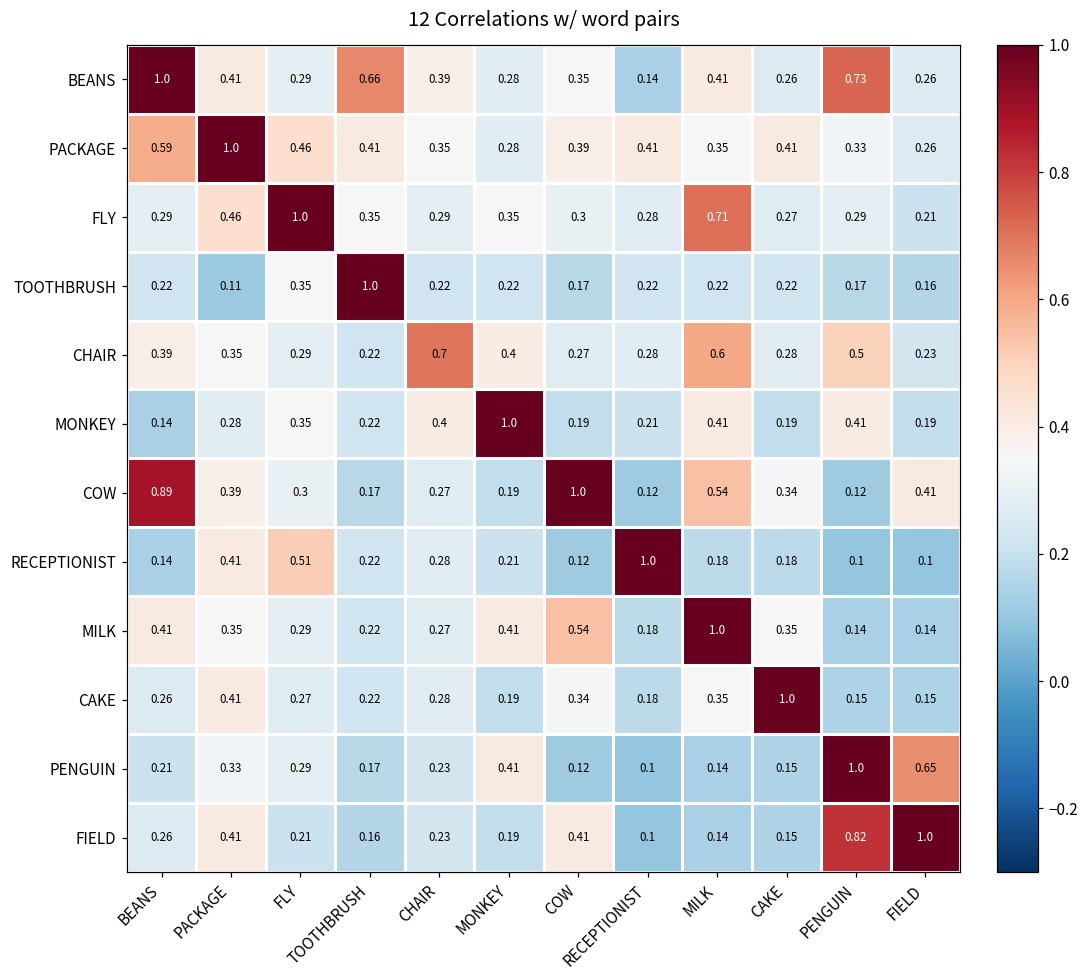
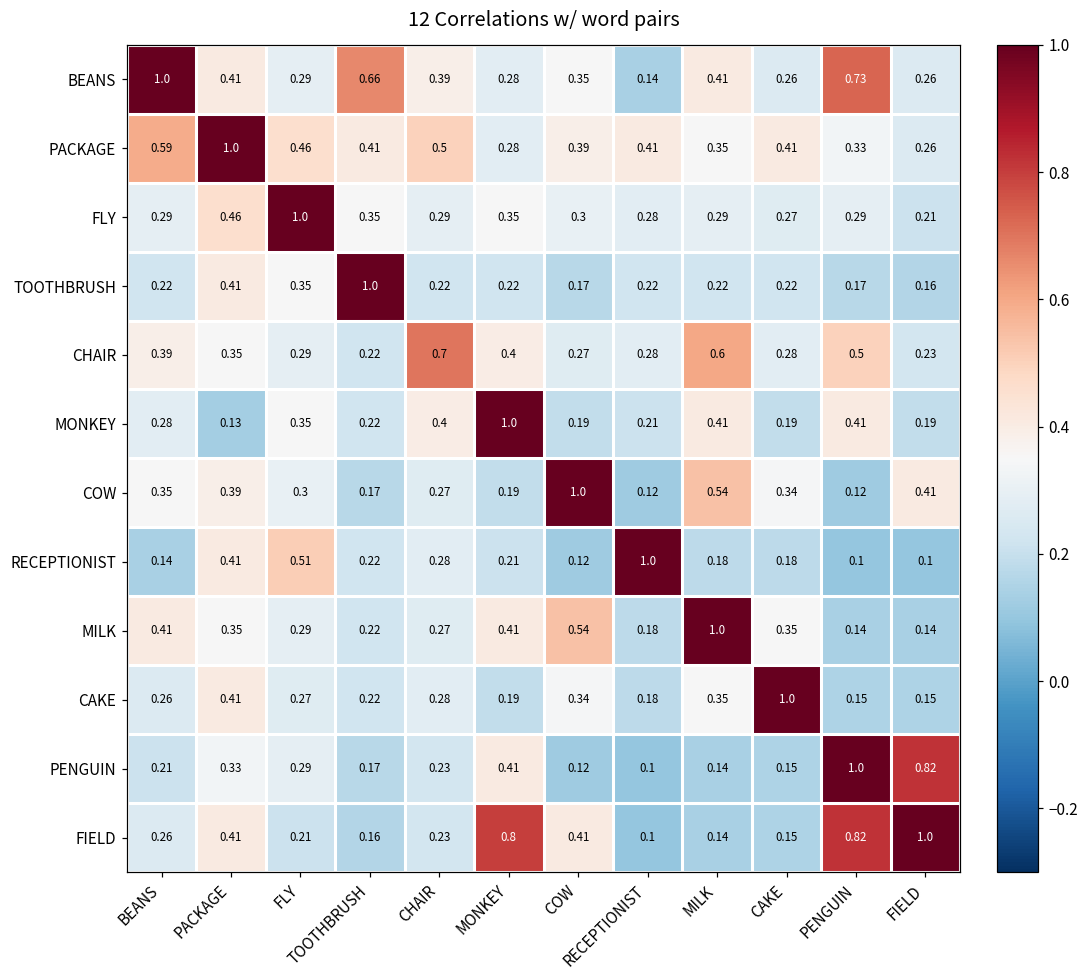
  {
    "BEANS": {
      "BEANS": 1.0,
      "PACKAGE": 0.41,
      "FLY": 0.29,
      "TOOTHBRUSH": 0.66,
      "CHAIR": 0.39,
      "MONKEY": 0.28,
      "COW": 0.35,
      "RECEPTIONIST": 0.14,
      "MILK": 0.41,
      "CAKE": 0.26,
      "PENGUIN": 0.73,
      "FIELD": 0.26
    },
    "PACKAGE": {
      "BEANS": 0.59,
      "PACKAGE": 1.0,
      "FLY": 0.46,
      "TOOTHBRUSH": 0.41,
-     "CHAIR": 0.35,
+     "CHAIR": 0.5,
      "MONKEY": 0.28,
      "COW": 0.39,
      "RECEPTIONIST": 0.41,
      "MILK": 0.35,
      "CAKE": 0.41,
      "PENGUIN": 0.33,
      "FIELD": 0.26
    },
    "FLY": {
      "BEANS": 0.29,
      "PACKAGE": 0.46,
      "FLY": 1.0,
      "TOOTHBRUSH": 0.35,
      "CHAIR": 0.29,
      "MONKEY": 0.35,
      "COW": 0.3,
      "RECEPTIONIST": 0.28,
-     "MILK": 0.71,
+     "MILK": 0.29,
      "CAKE": 0.27,
      "PENGUIN": 0.29,
      "FIELD": 0.21
    },
    "TOOTHBRUSH": {
      "BEANS": 0.22,
-     "PACKAGE": 0.11,
+     "PACKAGE": 0.41,
      "FLY": 0.35,
      "TOOTHBRUSH": 1.0,
      "CHAIR": 0.22,
      "MONKEY": 0.22,
      "COW": 0.17,
      "RECEPTIONIST": 0.22,
      "MILK": 0.22,
      "CAKE": 0.22,
      "PENGUIN": 0.17,
      "FIELD": 0.16
    },
    "CHAIR": {
      "BEANS": 0.39,
      "PACKAGE": 0.35,
      "FLY": 0.29,
      "TOOTHBRUSH": 0.22,
      "CHAIR": 0.7,
      "MONKEY": 0.4,
      "COW": 0.27,
      "RECEPTIONIST": 0.28,
      "MILK": 0.6,
      "CAKE": 0.28,
      "PENGUIN": 0.5,
      "FIELD": 0.23
    },
    "MONKEY": {
-     "BEANS": 0.14,
-     "PACKAGE": 0.28,
+     "BEANS": 0.28,
+     "PACKAGE": 0.13,
      "FLY": 0.35,
      "TOOTHBRUSH": 0.22,
      "CHAIR": 0.4,
      "MONKEY": 1.0,
      "COW": 0.19,
      "RECEPTIONIST": 0.21,
      "MILK": 0.41,
      "CAKE": 0.19,
      "PENGUIN": 0.41,
      "FIELD": 0.19
    },
    "COW": {
-     "BEANS": 0.89,
+     "BEANS": 0.35,
      "PACKAGE": 0.39,
      "FLY": 0.3,
      "TOOTHBRUSH": 0.17,
      "CHAIR": 0.27,
      "MONKEY": 0.19,
      "COW": 1.0,
      "RECEPTIONIST": 0.12,
      "MILK": 0.54,
      "CAKE": 0.34,
      "PENGUIN": 0.12,
      "FIELD": 0.41
    },
    "RECEPTIONIST": {
      "BEANS": 0.14,
      "PACKAGE": 0.41,
      "FLY": 0.51,
      "TOOTHBRUSH": 0.22,
      "CHAIR": 0.28,
      "MONKEY": 0.21,
      "COW": 0.12,
      "RECEPTIONIST": 1.0,
      "MILK": 0.18,
      "CAKE": 0.18,
      "PENGUIN": 0.1,
      "FIELD": 0.1
    },
    "MILK": {
      "BEANS": 0.41,
      "PACKAGE": 0.35,
      "FLY": 0.29,
      "TOOTHBRUSH": 0.22,
      "CHAIR": 0.27,
      "MONKEY": 0.41,
      "COW": 0.54,
      "RECEPTIONIST": 0.18,
      "MILK": 1.0,
      "CAKE": 0.35,
      "PENGUIN": 0.14,
      "FIELD": 0.14
    },
    "CAKE": {
      "BEANS": 0.26,
      "PACKAGE": 0.41,
      "FLY": 0.27,
      "TOOTHBRUSH": 0.22,
      "CHAIR": 0.28,
      "MONKEY": 0.19,
      "COW": 0.34,
      "RECEPTIONIST": 0.18,
      "MILK": 0.35,
      "CAKE": 1.0,
      "PENGUIN": 0.15,
      "FIELD": 0.15
    },
    "PENGUIN": {
      "BEANS": 0.21,
      "PACKAGE": 0.33,
      "FLY": 0.29,
      "TOOTHBRUSH": 0.17,
      "CHAIR": 0.23,
      "MONKEY": 0.41,
      "COW": 0.12,
      "RECEPTIONIST": 0.1,
      "MILK": 0.14,
      "CAKE": 0.15,
      "PENGUIN": 1.0,
-     "FIELD": 0.65
+     "FIELD": 0.82
    },
    "FIELD": {
      "BEANS": 0.26,
      "PACKAGE": 0.41,
      "FLY": 0.21,
      "TOOTHBRUSH": 0.16,
      "CHAIR": 0.23,
-     "MONKEY": 0.19,
+     "MONKEY": 0.8,
      "COW": 0.41,
      "RECEPTIONIST": 0.1,
      "MILK": 0.14,
      "CAKE": 0.15,
      "PENGUIN": 0.82,
      "FIELD": 1.0
    }
  }
